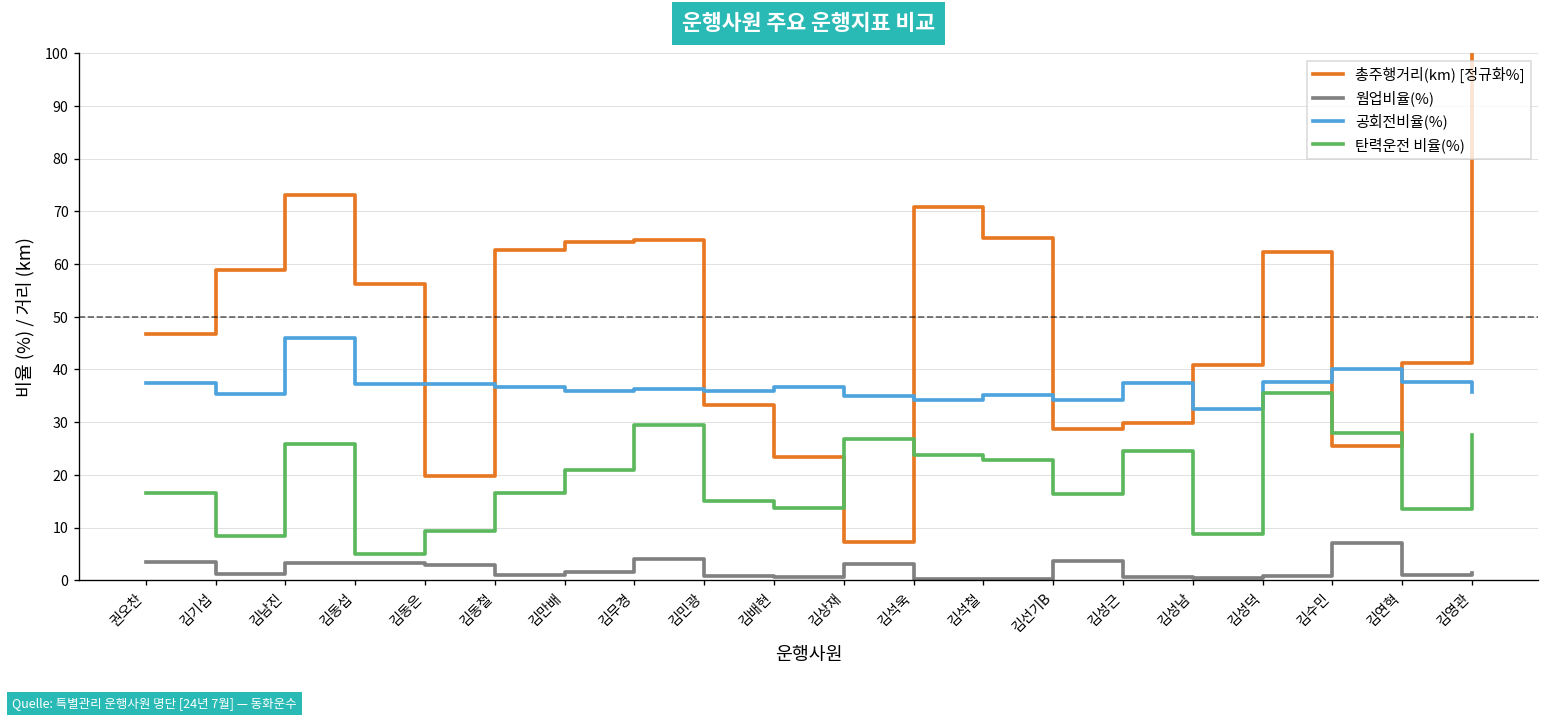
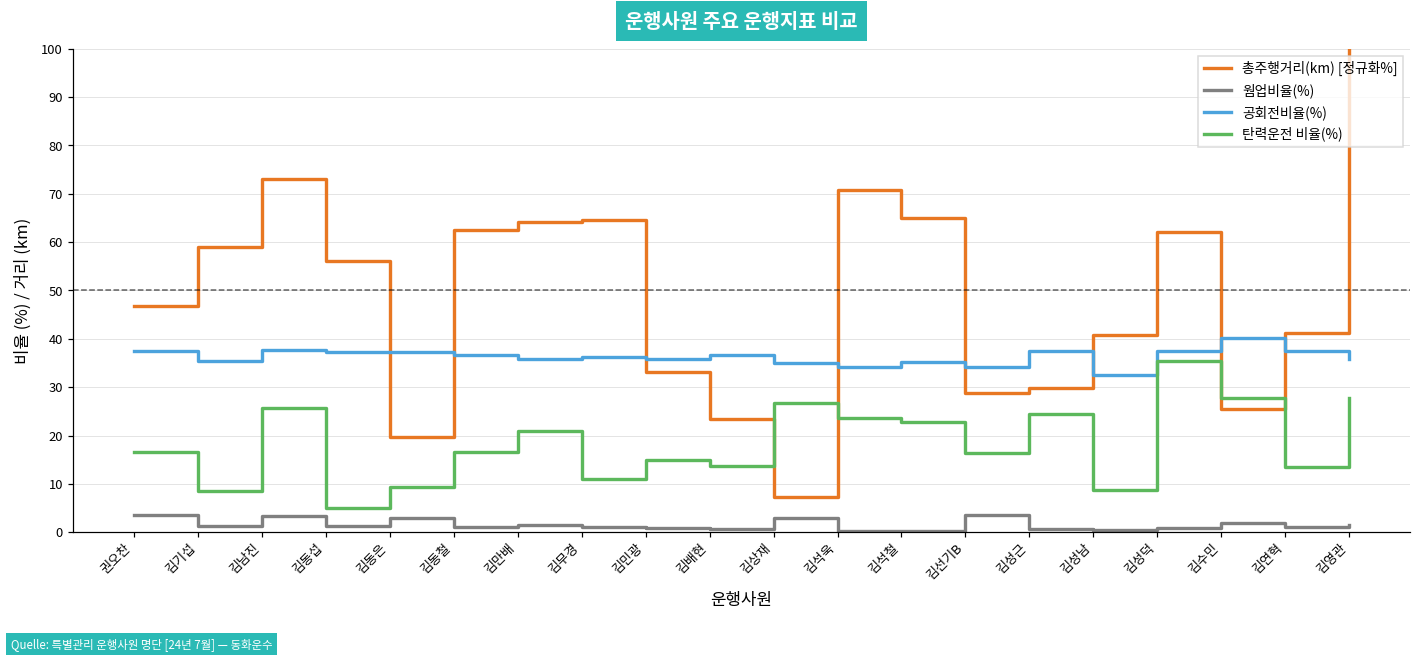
  {
    "총주행거리(km) [정규화%]": {
      "권오찬": 47,
      "김기섭": 59,
      "김남진": 73,
      "김동섭": 56,
      "김동은": 20,
      "김동철": 63,
      "김만배": 64,
      "김무경": 65,
      "김민광": 33,
      "김배현": 23,
      "김상재": 7,
      "김석욱": 71,
      "김석철": 65,
      "김선기B": 29,
      "김성근": 30,
      "김성남": 41,
      "김성덕": 62,
      "김수민": 26,
      "김연혁": 41,
      "김영관": 100
    },
    "웜업비율(%)": {
      "권오찬": 4,
      "김기섭": 1,
      "김남진": 3,
-     "김동섭": 3,
+     "김동섭": 1,
      "김동은": 3,
      "김동철": 1,
      "김만배": 2,
-     "김무경": 4,
+     "김무경": 1,
      "김민광": 1,
      "김배현": 1,
      "김상재": 3,
      "김석욱": 0,
      "김석철": 0,
      "김선기B": 4,
      "김성근": 1,
      "김성남": 0,
      "김성덕": 1,
-     "김수민": 7,
+     "김수민": 2,
      "김연혁": 1,
      "김영관": 1
    },
    "공회전비율(%)": {
      "권오찬": 37,
      "김기섭": 35,
-     "김남진": 46,
+     "김남진": 38,
      "김동섭": 37,
      "김동은": 37,
      "김동철": 37,
      "김만배": 36,
      "김무경": 36,
      "김민광": 36,
      "김배현": 37,
      "김상재": 35,
      "김석욱": 34,
      "김석철": 35,
      "김선기B": 34,
      "김성근": 37,
      "김성남": 33,
      "김성덕": 38,
      "김수민": 40,
      "김연혁": 38,
      "김영관": 36
    },
    "탄력운전 비율(%)": {
      "권오찬": 17,
      "김기섭": 8,
      "김남진": 26,
      "김동섭": 5,
      "김동은": 9,
      "김동철": 17,
      "김만배": 21,
-     "김무경": 29,
+     "김무경": 11,
      "김민광": 15,
      "김배현": 14,
      "김상재": 27,
      "김석욱": 24,
      "김석철": 23,
      "김선기B": 16,
      "김성근": 24,
      "김성남": 9,
      "김성덕": 35,
      "김수민": 28,
      "김연혁": 14,
      "김영관": 28
    }
  }
